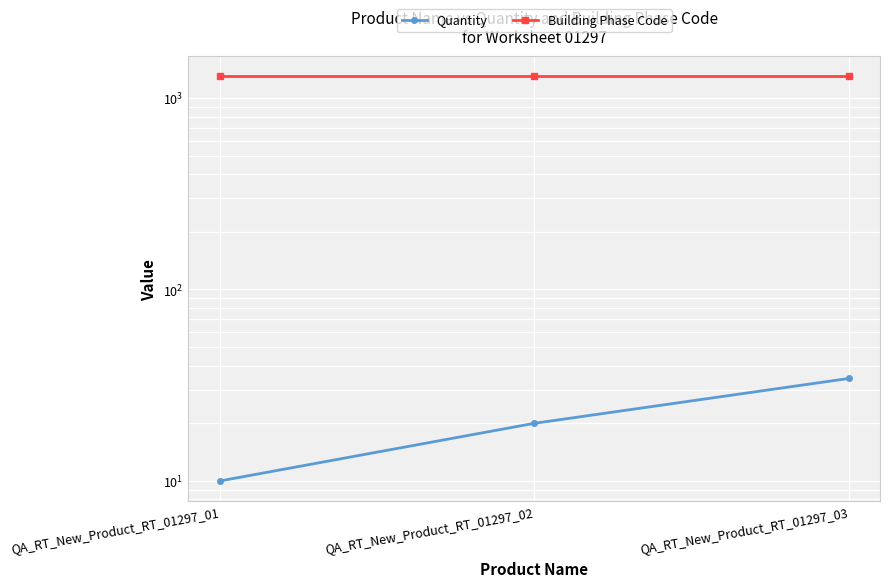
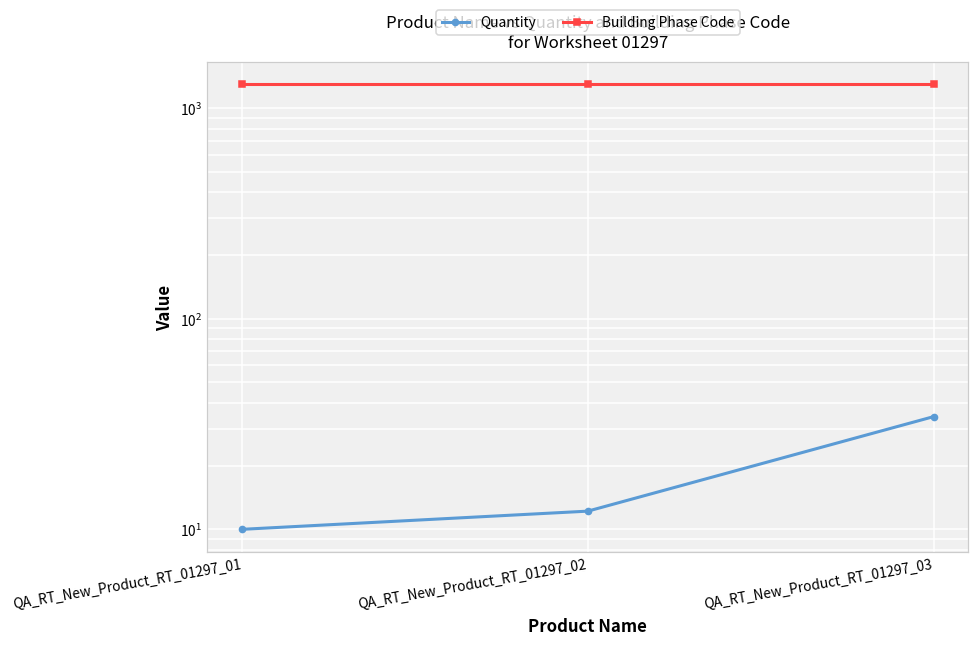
  {
    "Quantity": {
      "QA_RT_New_Product_RT_01297_01": 10,
-     "QA_RT_New_Product_RT_01297_02": 20,
+     "QA_RT_New_Product_RT_01297_02": 12,
      "QA_RT_New_Product_RT_01297_03": 34
    },
    "Building Phase Code": {
      "QA_RT_New_Product_RT_01297_01": 1300,
      "QA_RT_New_Product_RT_01297_02": 1300,
      "QA_RT_New_Product_RT_01297_03": 1300
    }
  }
